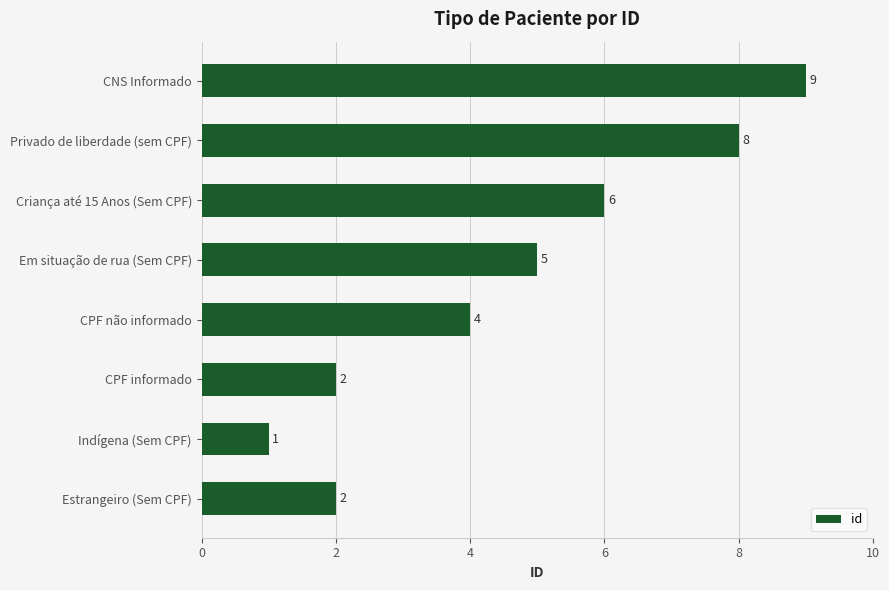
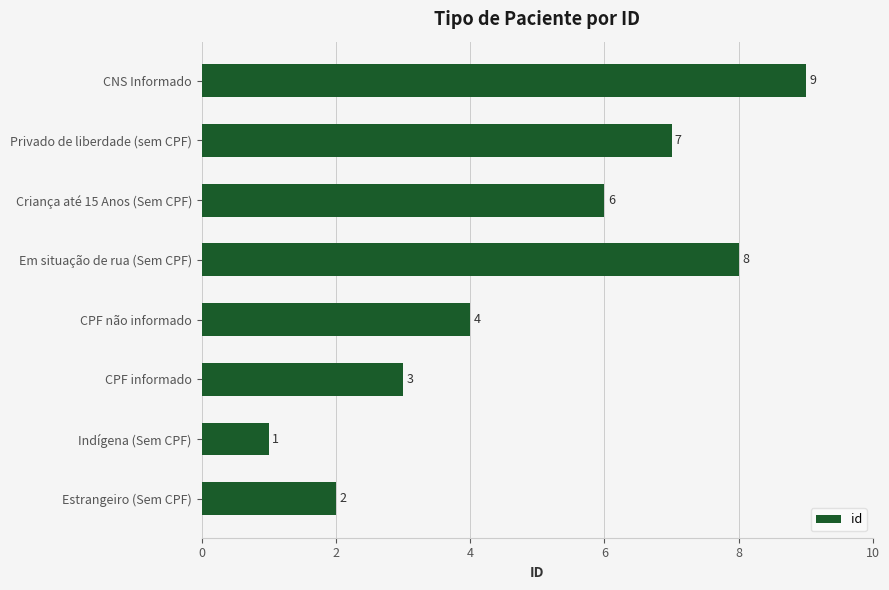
  {
    "CNS Informado": 9,
-   "Privado de liberdade (sem CPF)": 8,
+   "Privado de liberdade (sem CPF)": 7,
    "Criança até 15 Anos (Sem CPF)": 6,
-   "Em situação de rua (Sem CPF)": 5,
+   "Em situação de rua (Sem CPF)": 8,
    "CPF não informado": 4,
-   "CPF informado": 2,
+   "CPF informado": 3,
    "Indígena (Sem CPF)": 1,
    "Estrangeiro (Sem CPF)": 2
  }
